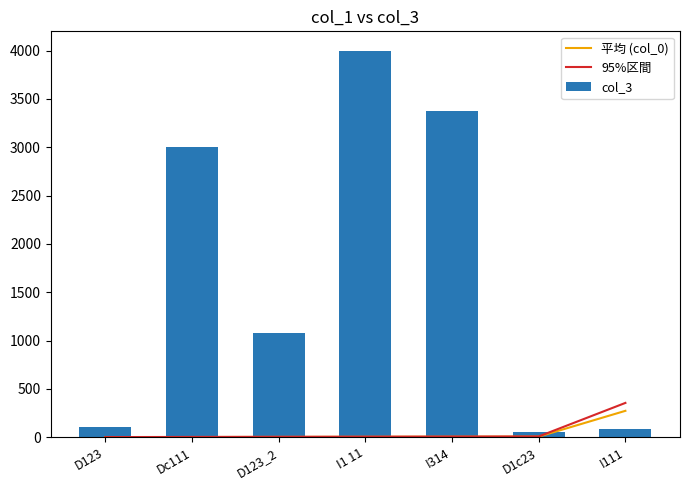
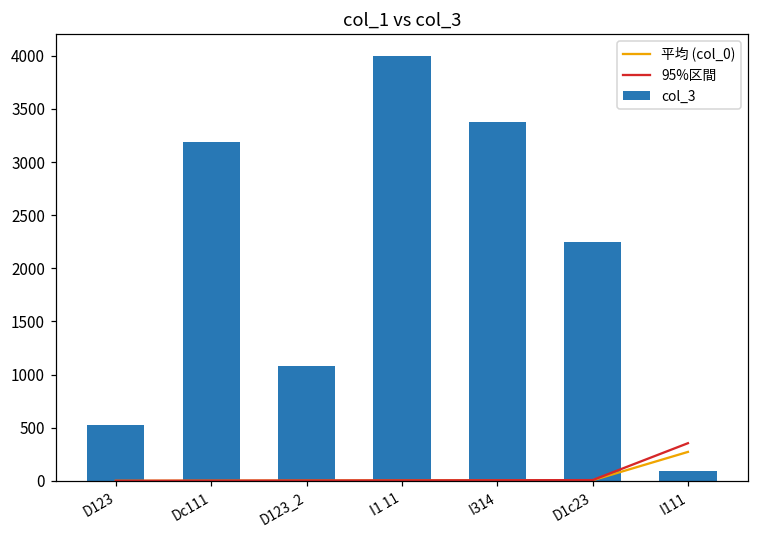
  {
    "col_3": {
-     "D123": 100,
-     "Dc111": 3000,
+     "D123": 500,
+     "Dc111": 3200,
      "D123_2": 1100,
      "I1 11": 4000,
      "I314": 3400,
-     "D1c23": 100,
+     "D1c23": 2300,
      "I111": 100
    },
    "平均 (col_0)": {
      "I111": 300
    },
    "95%区間": {
      "I111": 400
    }
  }
